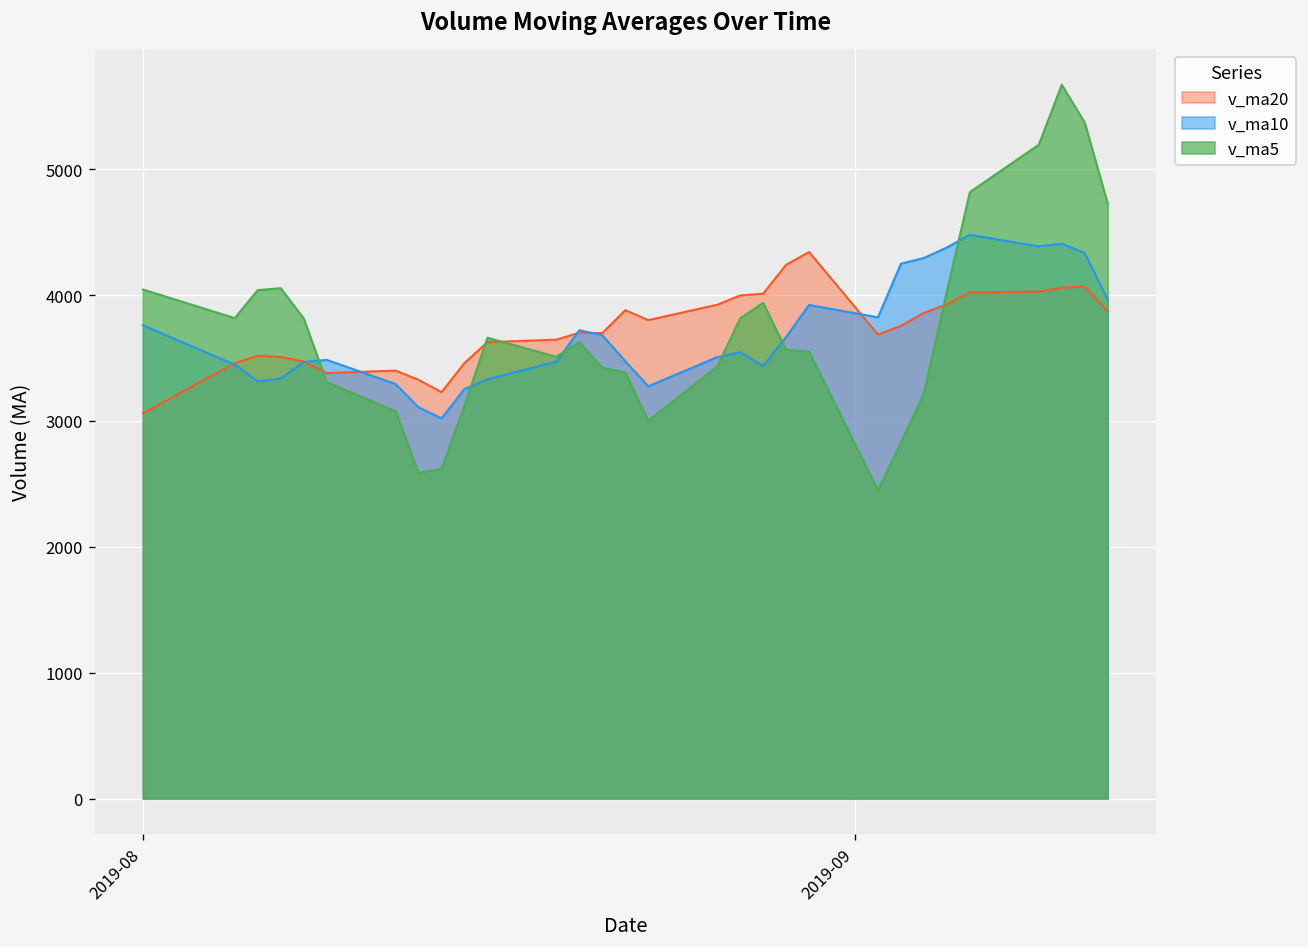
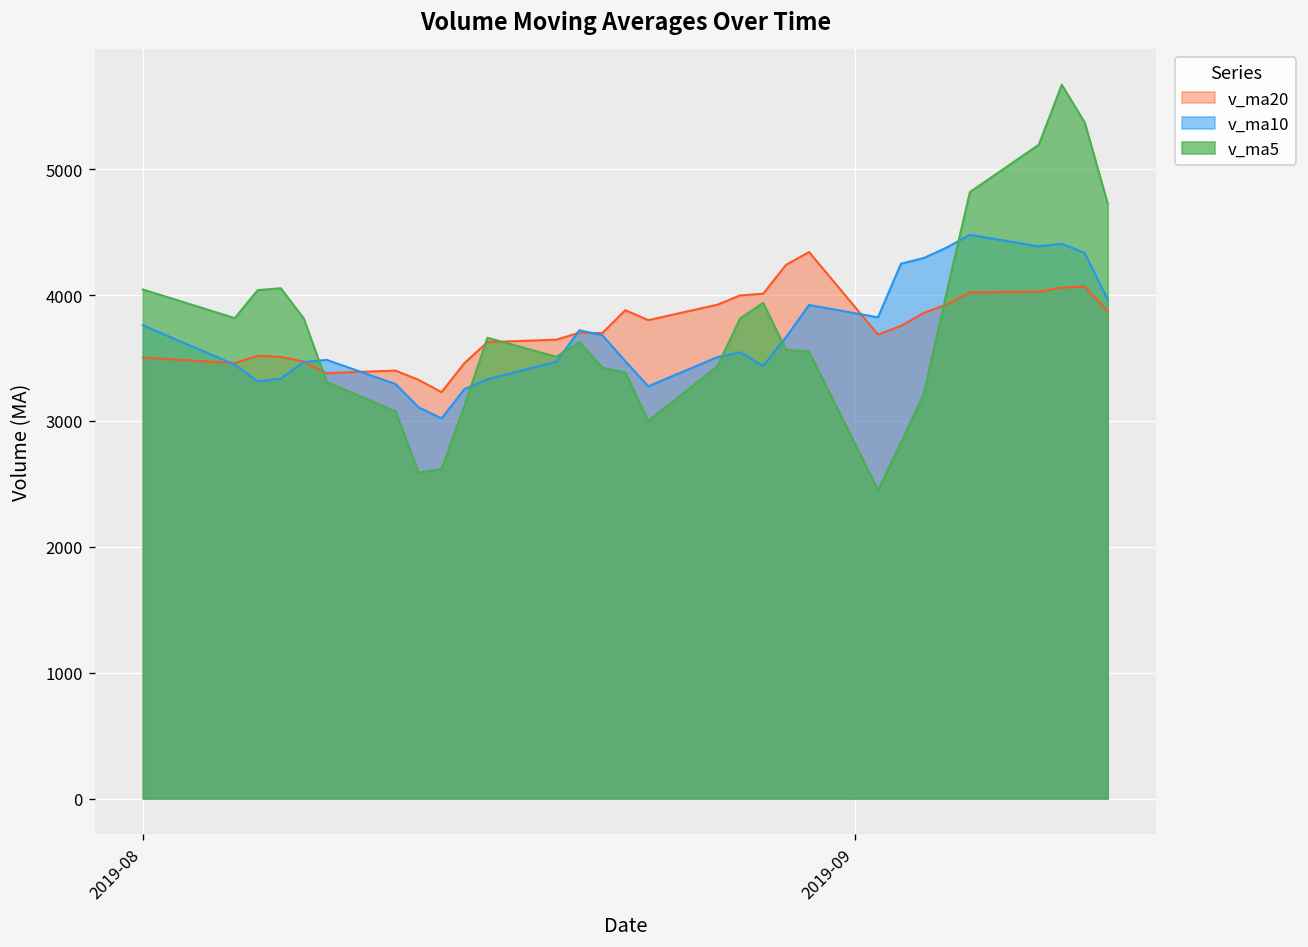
  {
    "v_ma20": {
-     "2019-08": 3060
+     "2019-08": 3500
    },
    "v_ma10": {
      "2019-08": 3760
    },
    "v_ma5": {
      "2019-08": 4040
    }
  }
